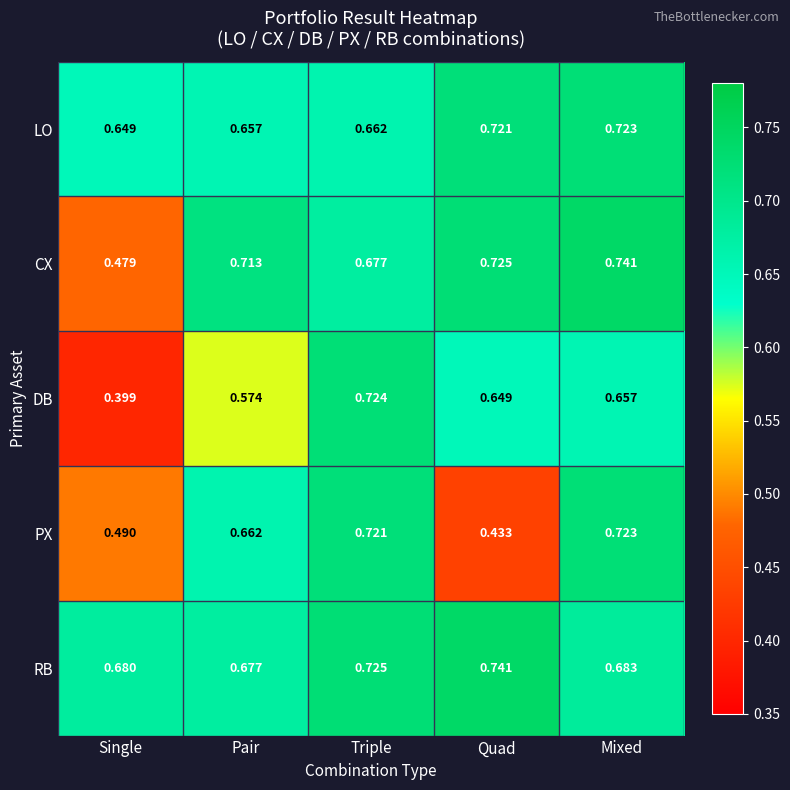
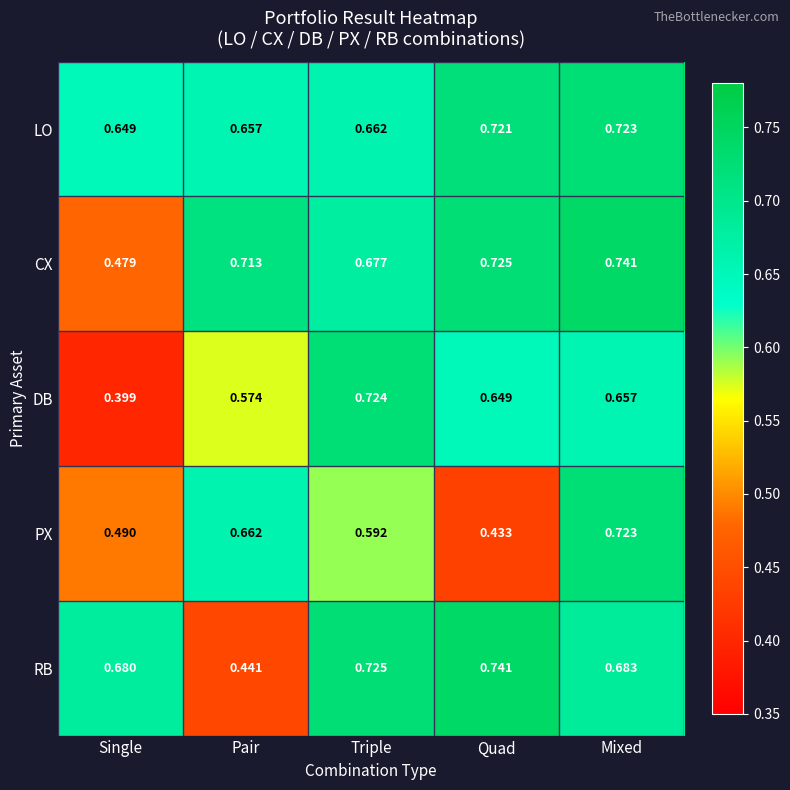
  {
    "LO": {
      "Single": 0.649,
      "Pair": 0.657,
      "Triple": 0.662,
      "Quad": 0.721,
      "Mixed": 0.723
    },
    "CX": {
      "Single": 0.479,
      "Pair": 0.713,
      "Triple": 0.677,
      "Quad": 0.725,
      "Mixed": 0.741
    },
    "DB": {
      "Single": 0.399,
      "Pair": 0.574,
      "Triple": 0.724,
      "Quad": 0.649,
      "Mixed": 0.657
    },
    "PX": {
      "Single": 0.490,
      "Pair": 0.662,
-     "Triple": 0.721,
+     "Triple": 0.592,
      "Quad": 0.433,
      "Mixed": 0.723
    },
    "RB": {
      "Single": 0.680,
-     "Pair": 0.677,
+     "Pair": 0.441,
      "Triple": 0.725,
      "Quad": 0.741,
      "Mixed": 0.683
    }
  }
